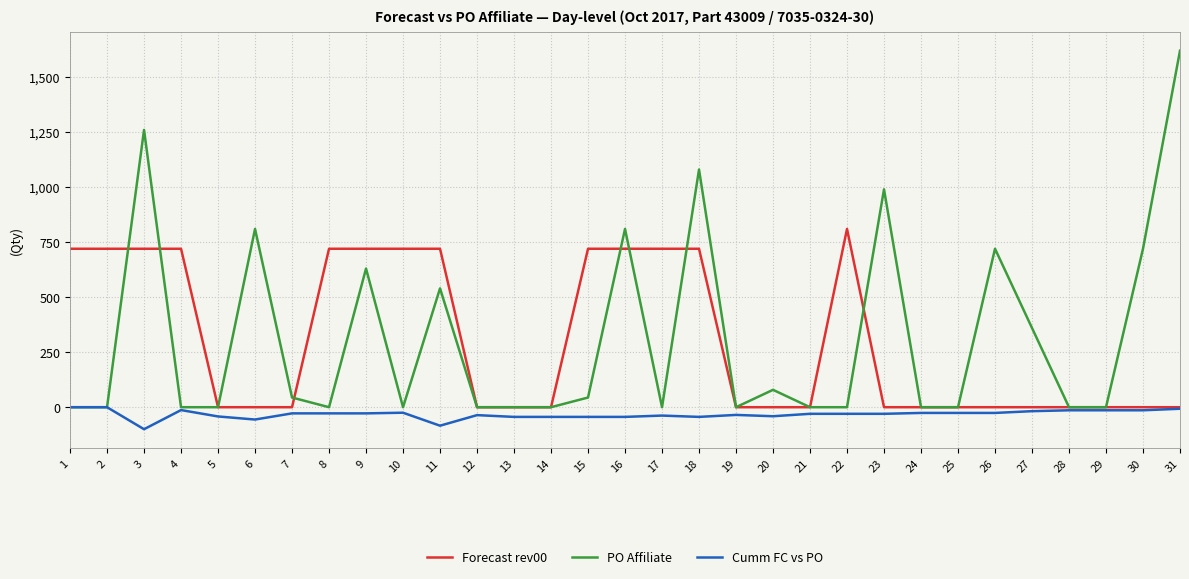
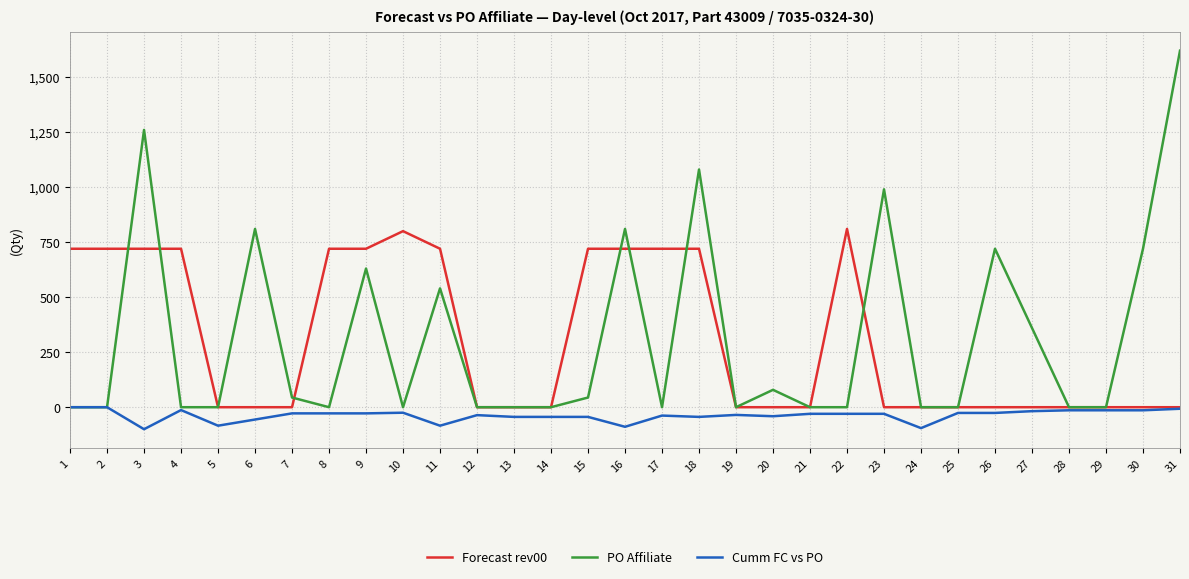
  {
    "Forecast rev00": {
      "1": "720",
      "2": "720",
      "3": "720",
      "4": "720",
      "6": "0",
      "7": "0",
      "8": "720",
      "9": "720",
-     "10": "720",
+     "10": "800",
      "11": "720",
      "15": "720",
      "16": "720",
      "17": "720",
      "18": "720",
      "20": "0",
      "22": "810",
      "23": "0",
      "26": "0",
      "27": "0",
      "30": "0"
    },
    "PO Affiliate": {
      "3": "1,260",
      "4": "0",
      "6": "810",
      "7": "40",
      "8": "0",
      "9": "630",
      "10": "0",
      "11": "540",
      "15": "40",
      "16": "810",
      "17": "0",
      "18": "1,080",
      "20": "80",
      "22": "0",
      "23": "990",
      "26": "720",
      "27": "360",
      "30": "720",
      "31": "1,620"
    },
    "Cumm FC vs PO": {
      "3": "-100",
      "4": "-10",
-     "5": "-40",
+     "5": "-80",
      "6": "-60",
      "7": "-30",
      "8": "-30",
      "9": "-30",
      "10": "-30",
      "11": "-80",
      "12": "-40",
      "13": "-40",
      "14": "-40",
      "15": "-40",
-     "16": "-40",
+     "16": "-90",
      "17": "-40",
      "18": "-40",
      "19": "-40",
      "20": "-40",
      "21": "-30",
      "22": "-30",
      "23": "-30",
-     "24": "-30",
+     "24": "-100",
      "25": "-30",
      "26": "-30",
      "27": "-20",
      "28": "-10",
      "29": "-10",
      "30": "-10"
    }
  }
